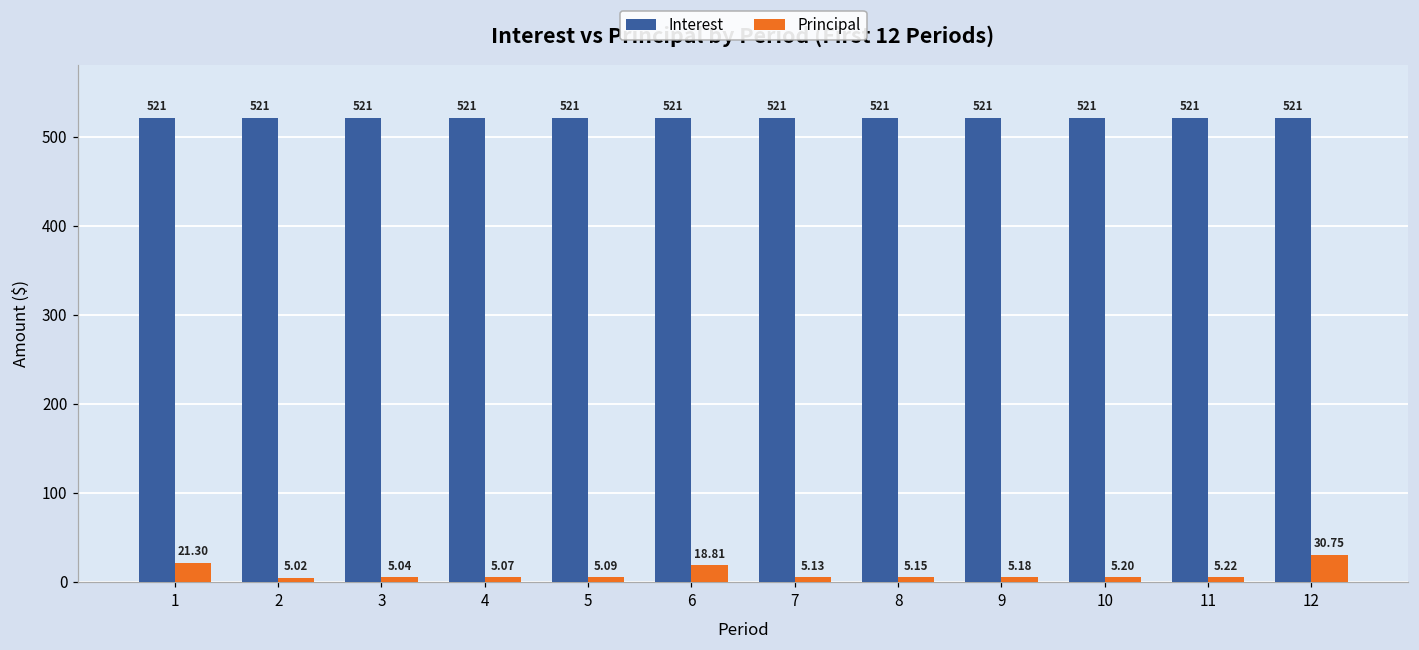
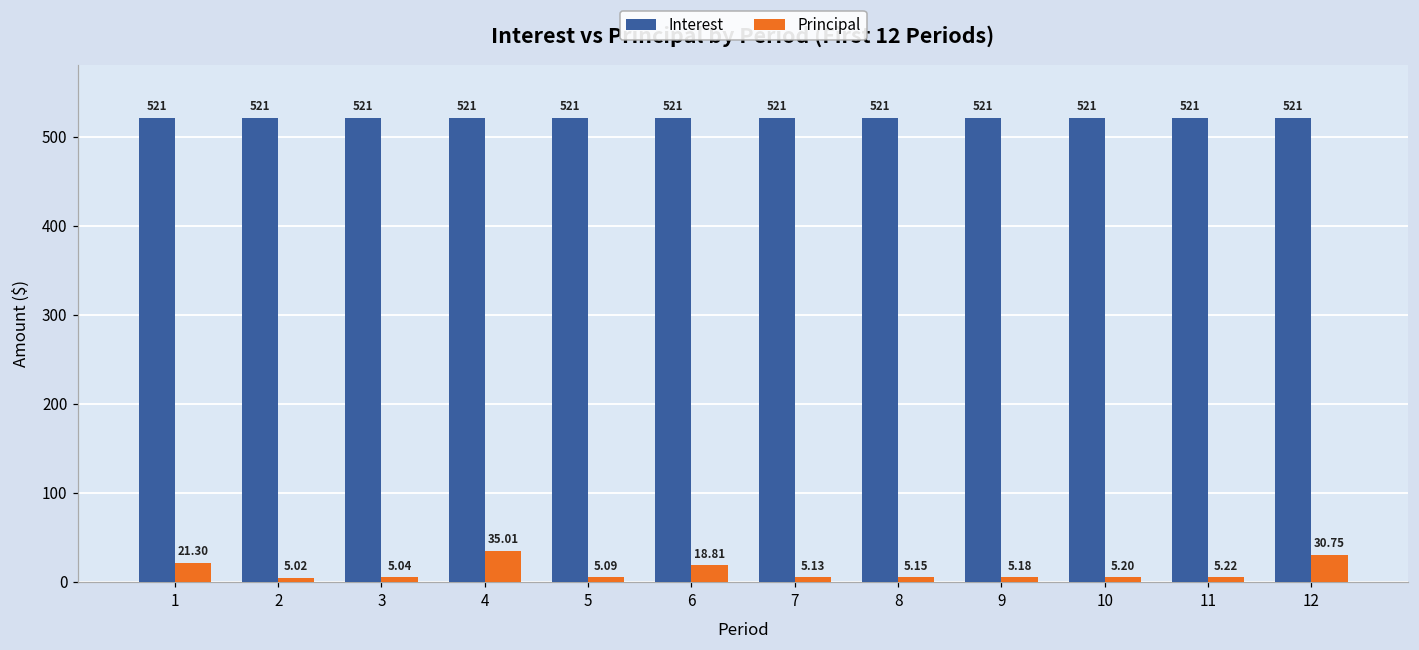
  {
    "Interest": {
      "1": 521,
      "2": 521,
      "3": 521,
      "4": 521,
      "5": 521,
      "6": 521,
      "7": 521,
      "8": 521,
      "9": 521,
      "10": 521,
      "11": 521,
      "12": 521
    },
    "Principal": {
      "1": 21.30,
      "2": 5.02,
      "3": 5.04,
-     "4": 5.07,
+     "4": 35.01,
      "5": 5.09,
      "6": 18.81,
      "7": 5.13,
      "8": 5.15,
      "9": 5.18,
      "10": 5.20,
      "11": 5.22,
      "12": 30.75
    }
  }
